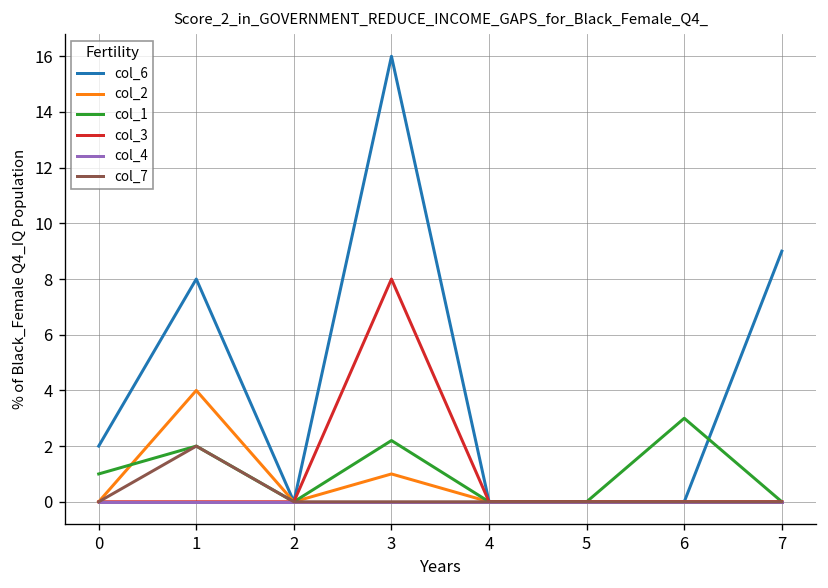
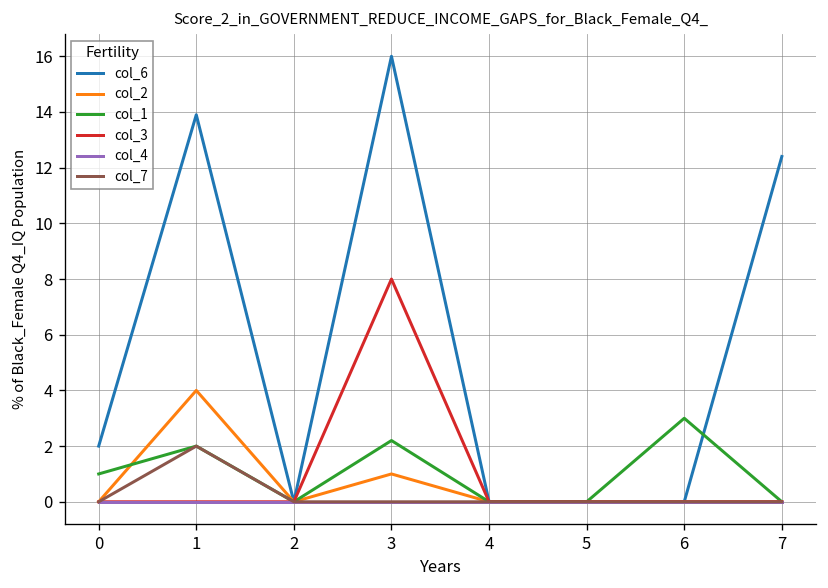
  {
    "col_6": {
      "0": 2.0,
-     "1": 8.0,
+     "1": 13.9,
      "3": 16.0,
-     "7": 9.0
+     "7": 12.4
    },
    "col_2": {
      "1": 4.0,
      "3": 1.0
    },
    "col_1": {
      "0": 1.0,
      "3": 2.2,
      "6": 3.0
    },
    "col_3": {
      "3": 8.0
    }
  }
